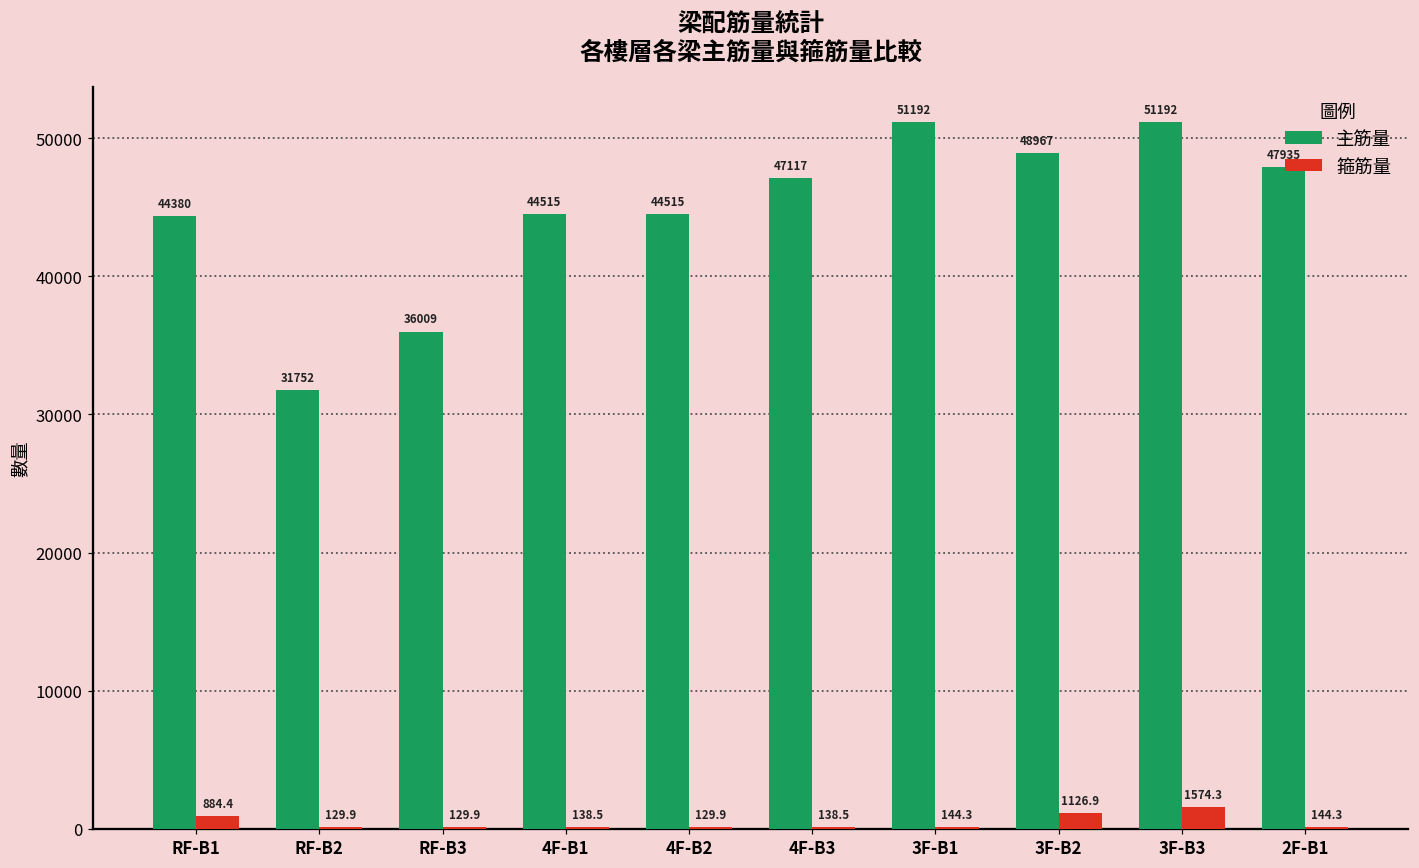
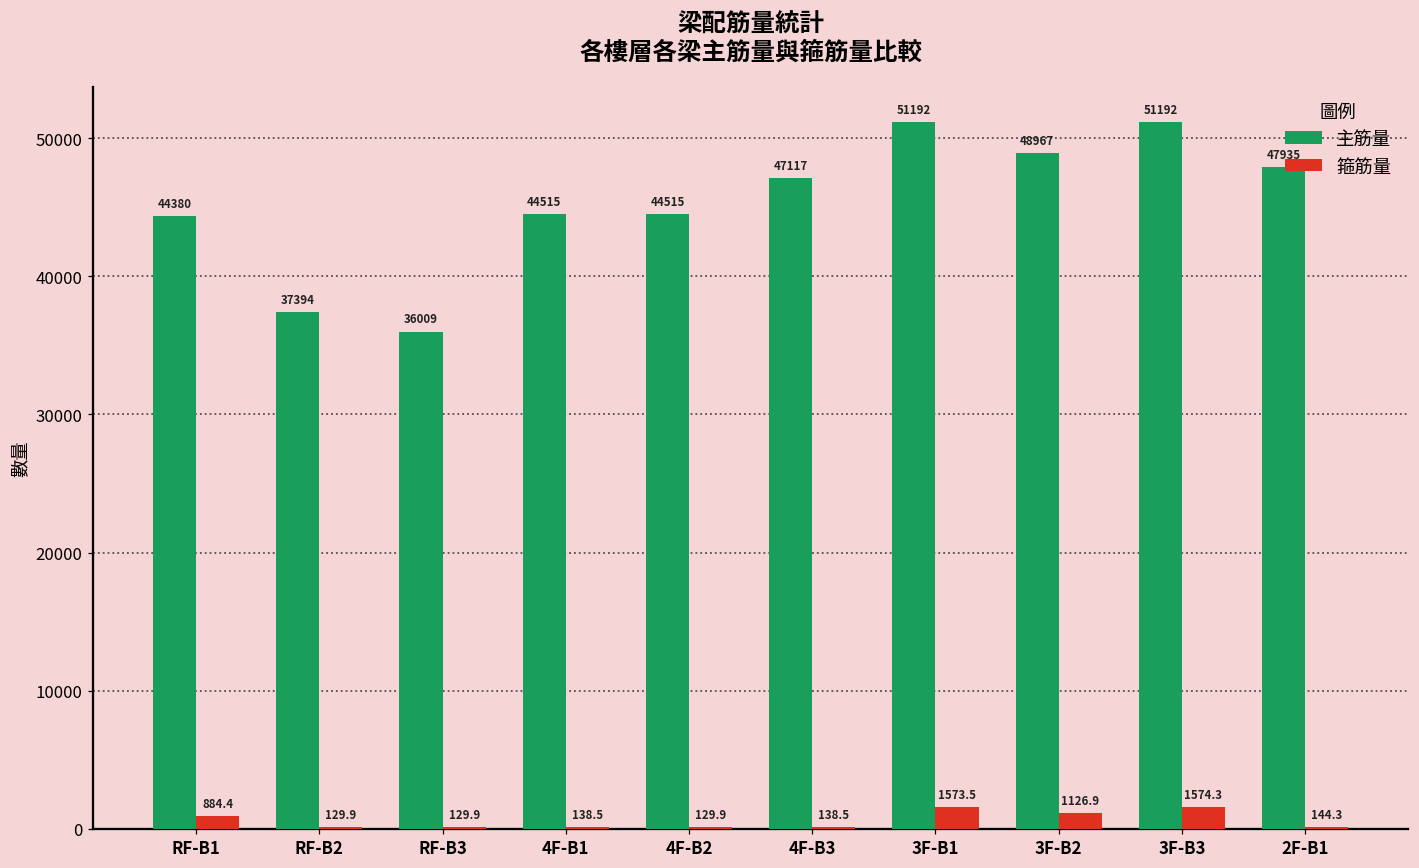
  {
    "主筋量": {
      "RF-B1": 44380,
-     "RF-B2": 31752,
+     "RF-B2": 37394,
      "RF-B3": 36009,
      "4F-B1": 44515,
      "4F-B2": 44515,
      "4F-B3": 47117,
      "3F-B1": 51192,
      "3F-B2": 48967,
      "3F-B3": 51192,
      "2F-B1": 47935
    },
    "箍筋量": {
      "RF-B1": 884.4,
      "RF-B2": 129.9,
      "RF-B3": 129.9,
      "4F-B1": 138.5,
      "4F-B2": 129.9,
      "4F-B3": 138.5,
-     "3F-B1": 144.3,
+     "3F-B1": 1573.5,
      "3F-B2": 1126.9,
      "3F-B3": 1574.3,
      "2F-B1": 144.3
    }
  }
